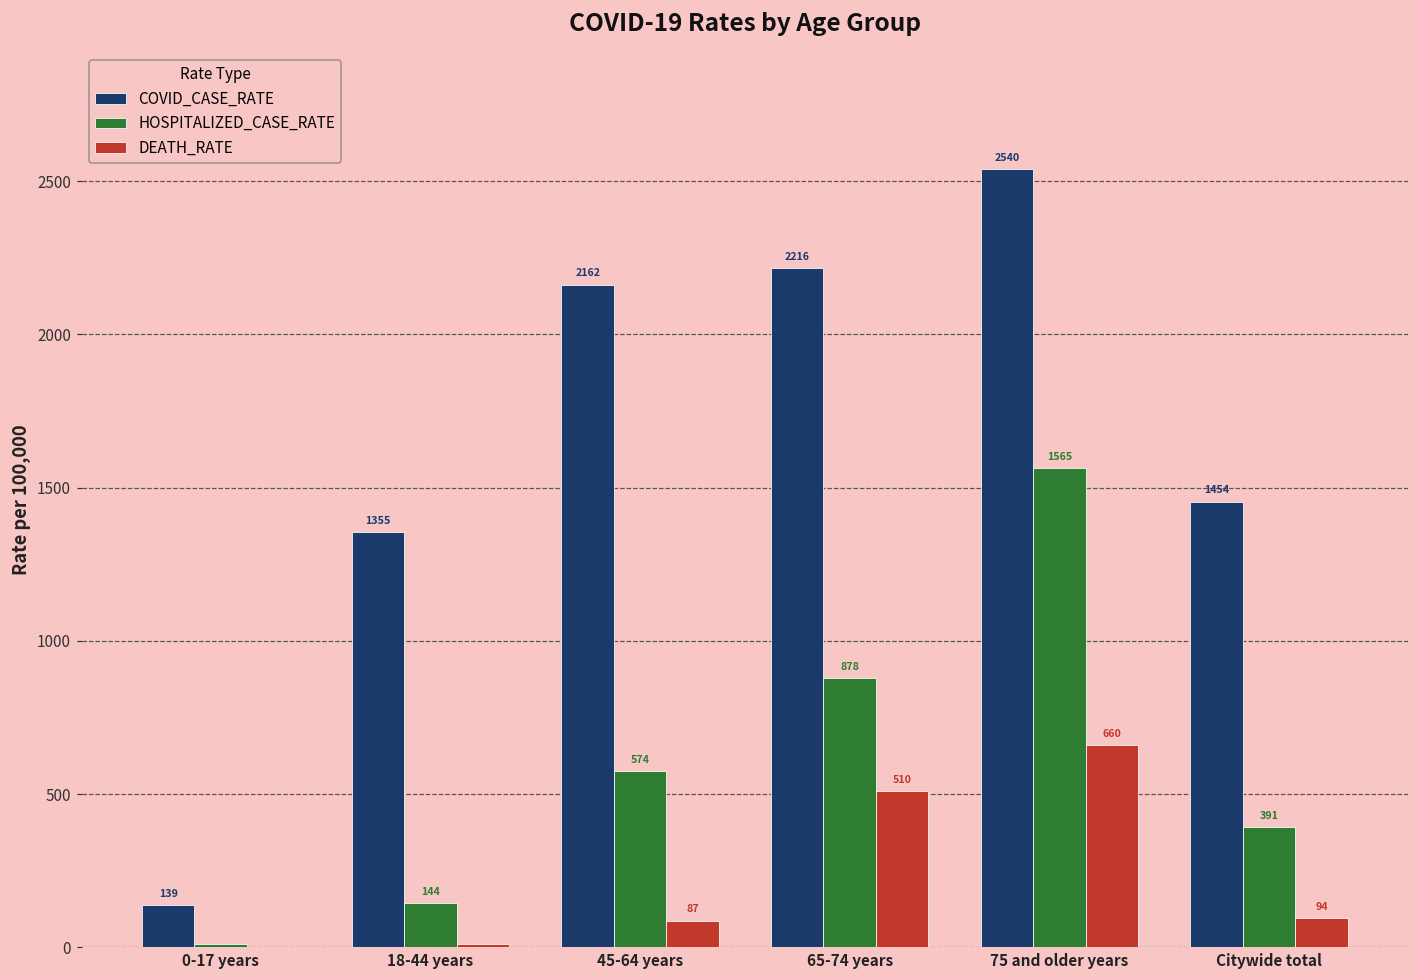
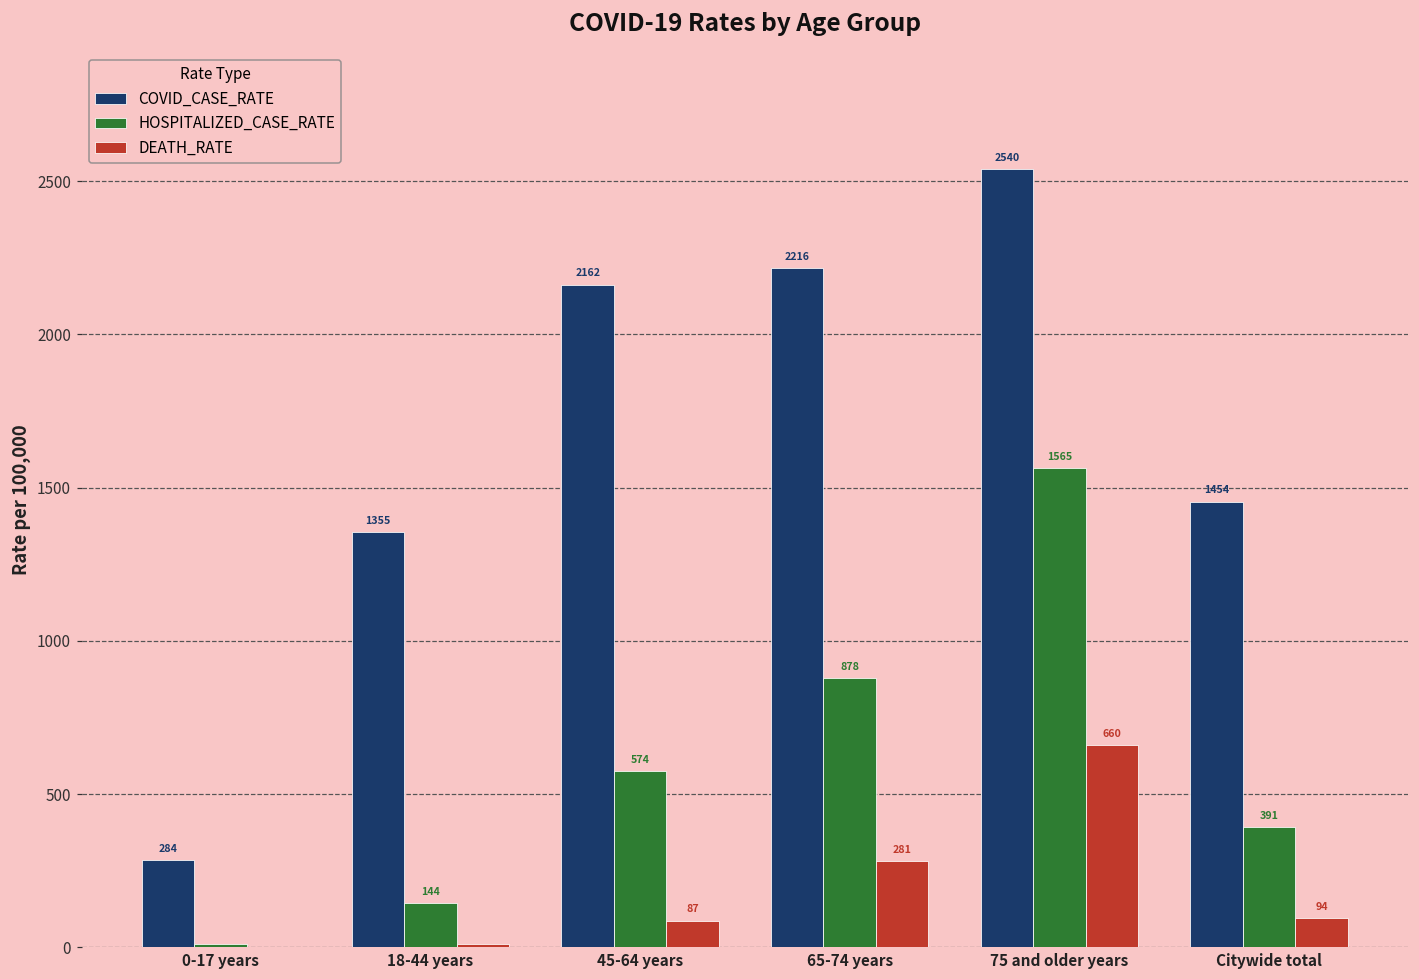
  {
    "COVID_CASE_RATE": {
-     "0-17 years": 139,
+     "0-17 years": 284,
      "18-44 years": 1355,
      "45-64 years": 2162,
      "65-74 years": 2216,
      "75 and older years": 2540,
      "Citywide total": 1454
    },
    "HOSPITALIZED_CASE_RATE": {
      "18-44 years": 144,
      "45-64 years": 574,
      "65-74 years": 878,
      "75 and older years": 1565,
      "Citywide total": 391
    },
    "DEATH_RATE": {
      "45-64 years": 87,
-     "65-74 years": 510,
+     "65-74 years": 281,
      "75 and older years": 660,
      "Citywide total": 94
    }
  }
